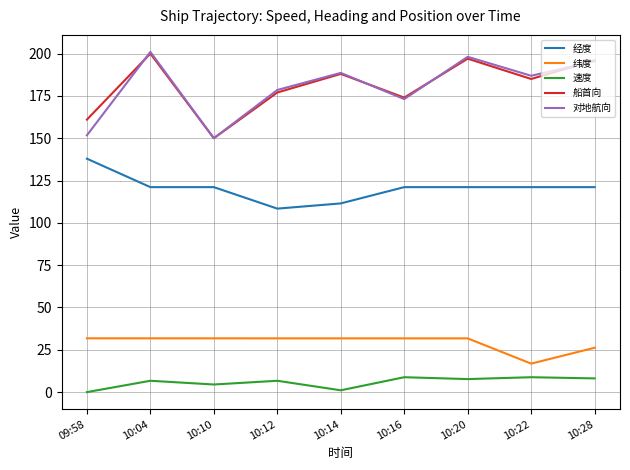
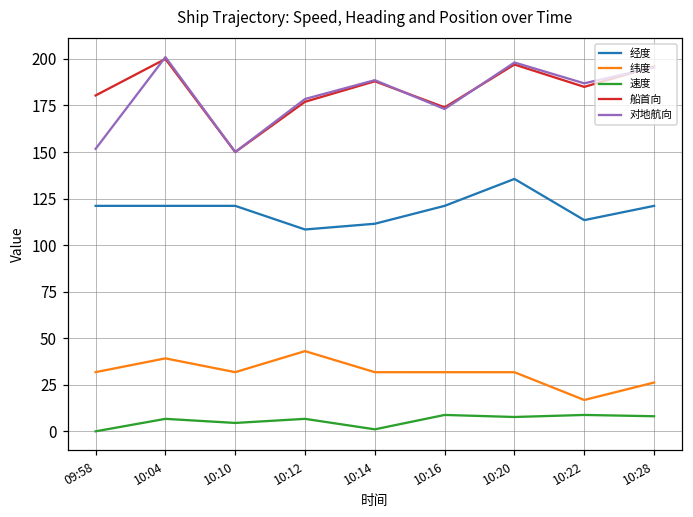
  {
    "经度": {
-     "09:58": 138,
+     "09:58": 121,
      "10:04": 121,
      "10:10": 121,
      "10:12": 108,
      "10:14": 111,
      "10:16": 121,
-     "10:20": 121,
-     "10:22": 121,
+     "10:20": 136,
+     "10:22": 113,
      "10:28": 121
    },
    "纬度": {
      "09:58": 32,
-     "10:04": 32,
+     "10:04": 39,
      "10:10": 32,
-     "10:12": 32,
+     "10:12": 43,
      "10:14": 32,
      "10:16": 32,
      "10:20": 32,
      "10:22": 17,
      "10:28": 26
    },
    "速度": {
      "09:58": 0,
      "10:04": 7,
      "10:10": 5,
      "10:12": 7,
      "10:14": 1,
      "10:16": 9,
      "10:20": 8,
      "10:22": 9,
      "10:28": 8
    },
    "船首向": {
-     "09:58": 161,
+     "09:58": 180,
      "10:22": 185
    },
    "对地航向": {
      "09:58": 152,
      "10:22": 187
    }
  }
